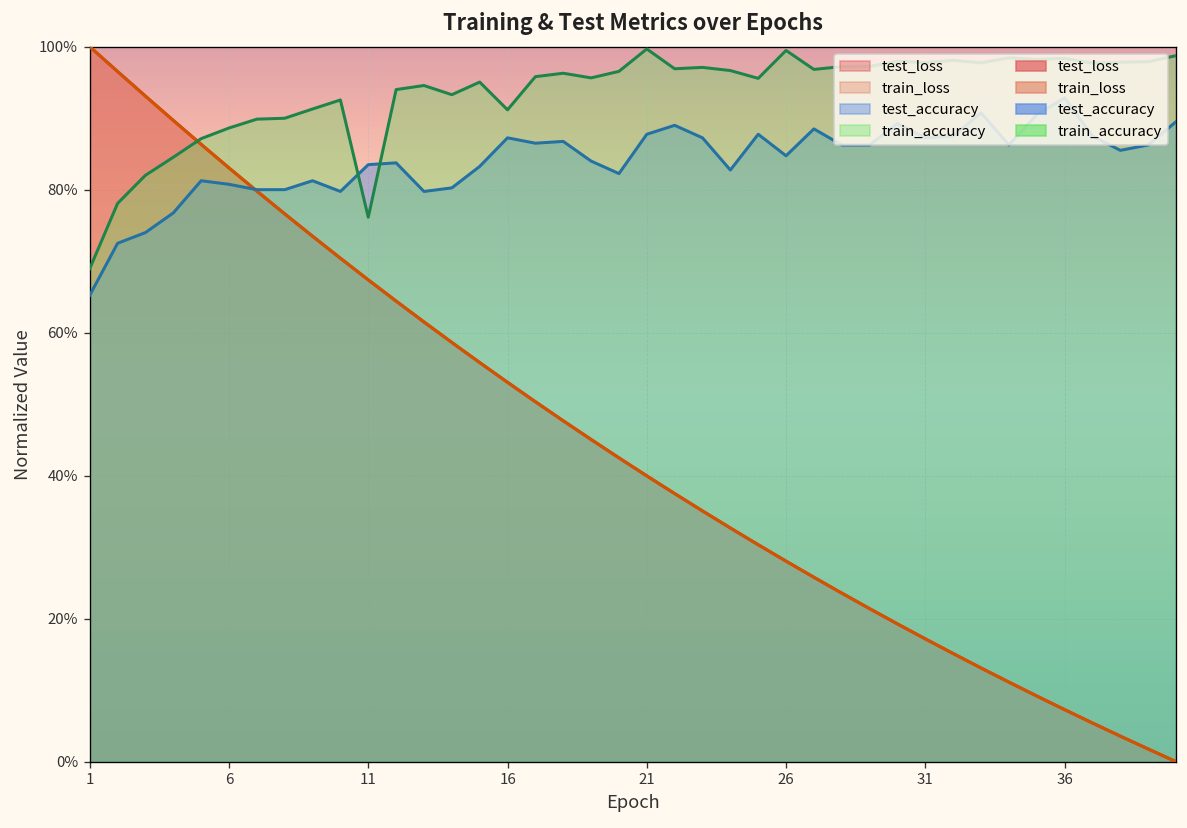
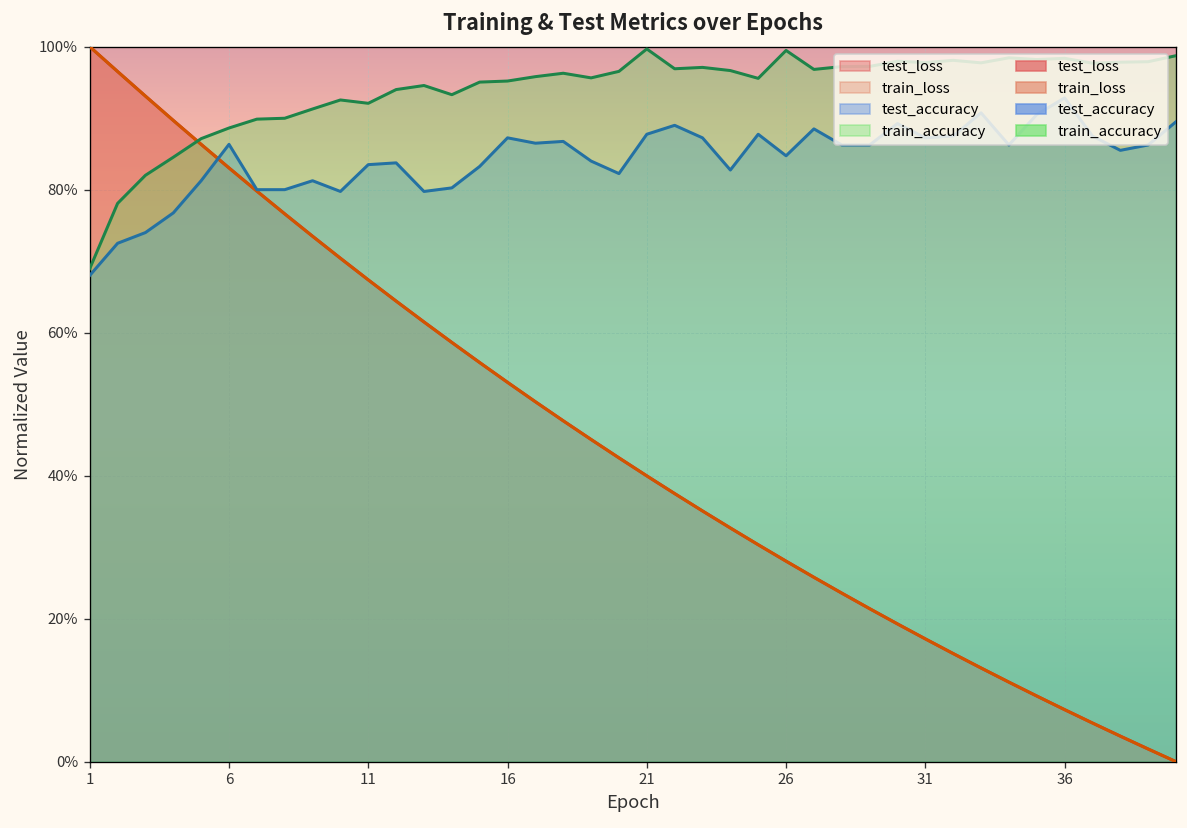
  {
    "test_accuracy": {
-     "1": "65%",
-     "6": "81%",
+     "1": "68%",
+     "6": "86%",
      "11": "84%",
      "16": "87%",
      "21": "88%",
      "26": "85%"
    },
    "train_accuracy": {
      "1": "69%",
      "6": "89%",
-     "11": "76%",
-     "16": "91%",
+     "11": "92%",
+     "16": "95%",
      "21": "100%",
      "26": "99%"
    }
  }
